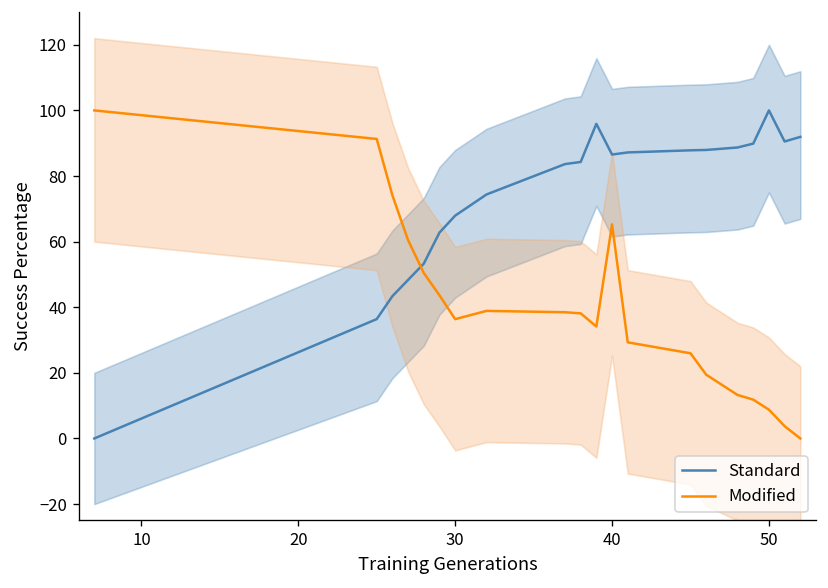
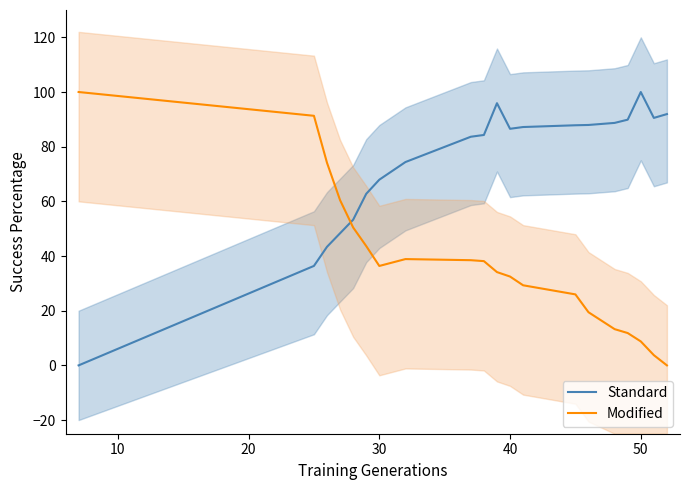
  {
    "Modified": {
      "30": 36,
-     "40": 65,
+     "40": 32,
      "50": 9
    }
  }
